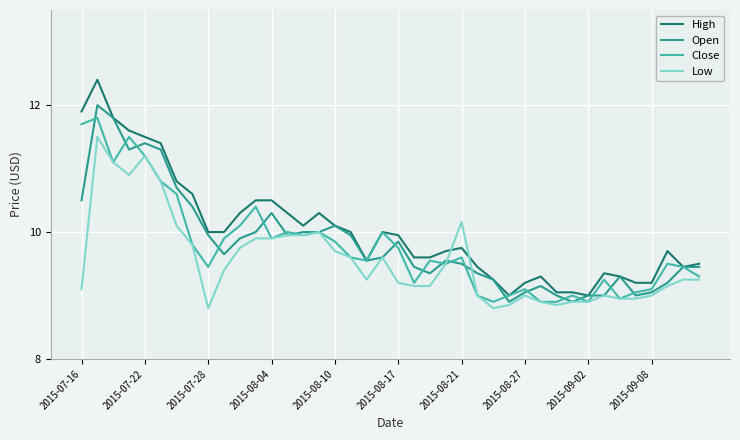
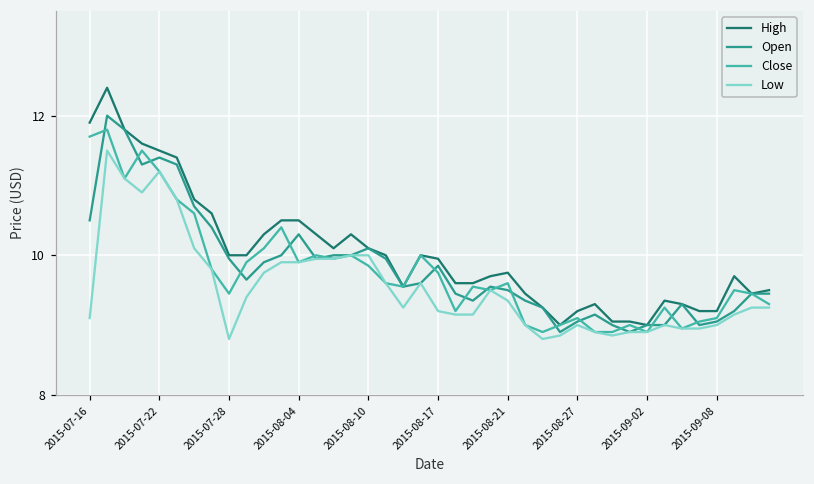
  {
    "Low": {
      "2015-07-16": 9.1,
      "2015-07-28": 8.8,
-     "2015-08-10": 9.7,
+     "2015-08-10": 10.0,
      "2015-08-17": 9.2,
-     "2015-08-21": 10.2,
+     "2015-08-21": 9.4,
      "2015-08-27": 9.0,
      "2015-09-08": 9.0
    }
  }
